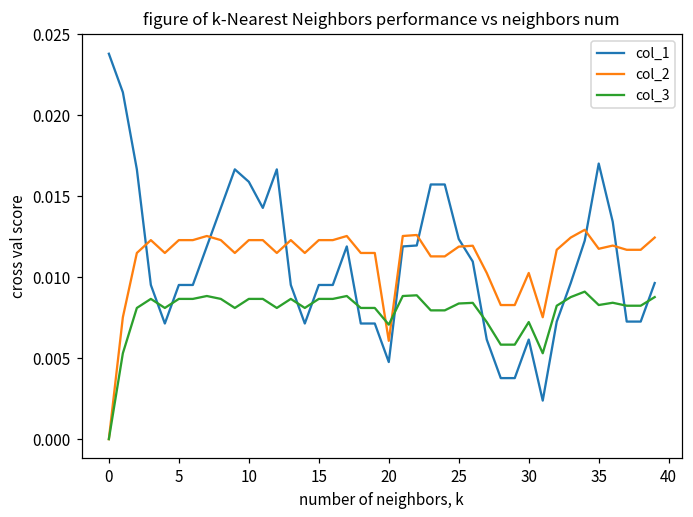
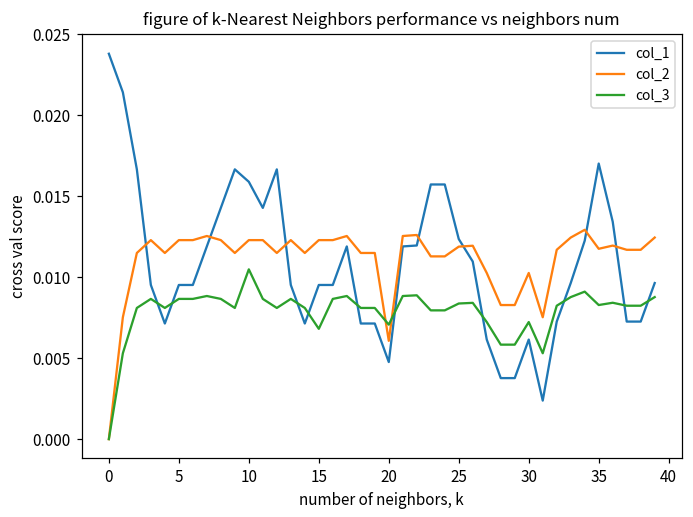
  {
    "col_1": {
      "0": 0.0238,
      "5": 0.0095,
      "10": 0.0159,
      "15": 0.0095,
      "20": 0.0048,
      "25": 0.0124,
      "30": 0.0062,
      "35": 0.0170
    },
    "col_2": {
      "5": 0.0123,
      "10": 0.0123,
      "15": 0.0123,
      "20": 0.0061,
      "25": 0.0119,
      "30": 0.0103,
      "35": 0.0118
    },
    "col_3": {
      "5": 0.0087,
-     "10": 0.0087,
-     "15": 0.0087,
+     "10": 0.0105,
+     "15": 0.0068,
      "20": 0.0071,
      "25": 0.0084,
      "30": 0.0072,
      "35": 0.0083
    }
  }
